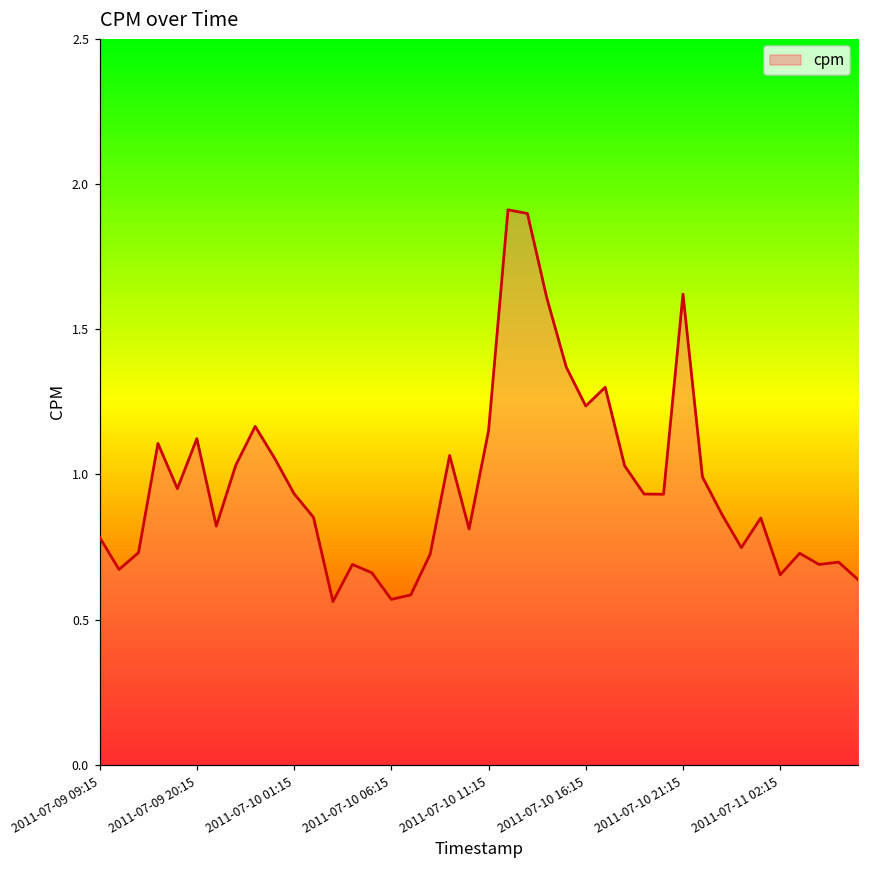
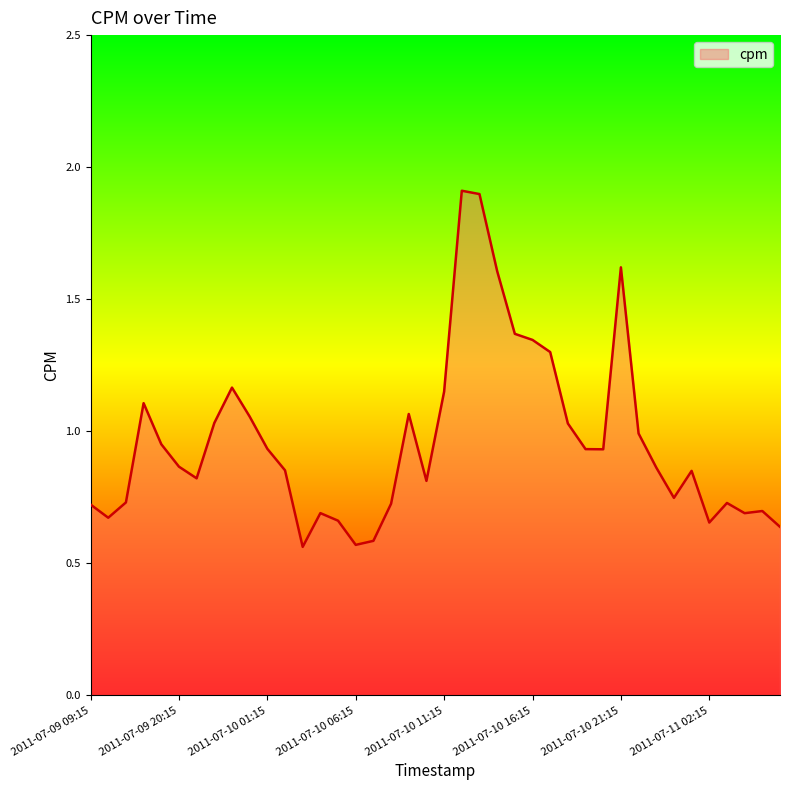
  {
-   "2011-07-09 09:15": 0.78,
-   "2011-07-09 20:15": 1.12,
+   "2011-07-09 09:15": 0.72,
+   "2011-07-09 20:15": 0.87,
    "2011-07-10 01:15": 0.93,
    "2011-07-10 06:15": 0.57,
    "2011-07-10 11:15": 1.15,
-   "2011-07-10 16:15": 1.24,
+   "2011-07-10 16:15": 1.35,
    "2011-07-10 21:15": 1.62,
    "2011-07-11 02:15": 0.65
  }
